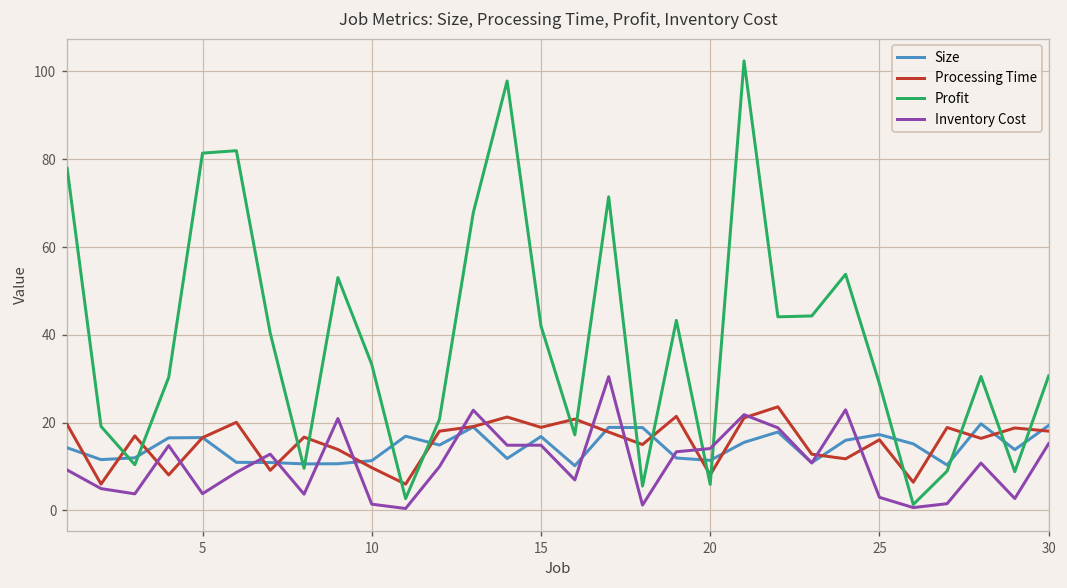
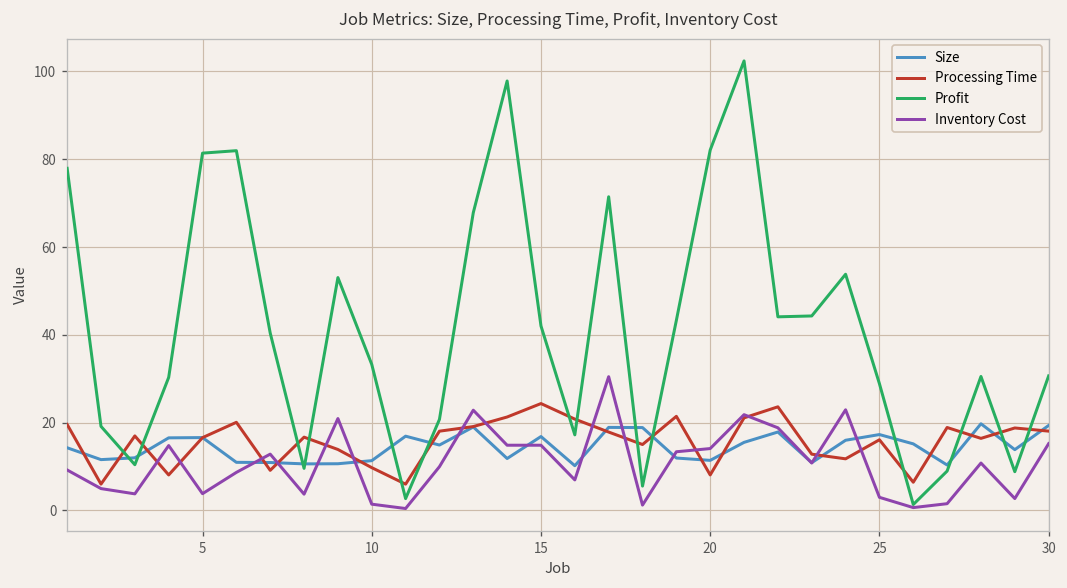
  {
    "Size": {
      "10": 11,
      "15": 17,
      "20": 11,
      "25": 17,
      "30": 19
    },
    "Processing Time": {
      "10": 10,
-     "15": 19,
+     "15": 24,
      "20": 8,
      "25": 16,
      "30": 18
    },
    "Profit": {
      "5": 81,
      "10": 33,
      "15": 42,
-     "20": 6,
+     "20": 82,
      "25": 29,
      "30": 31
    },
    "Inventory Cost": {
      "5": 4,
      "10": 1,
      "15": 15,
      "20": 14,
      "25": 3,
      "30": 15
    }
  }
